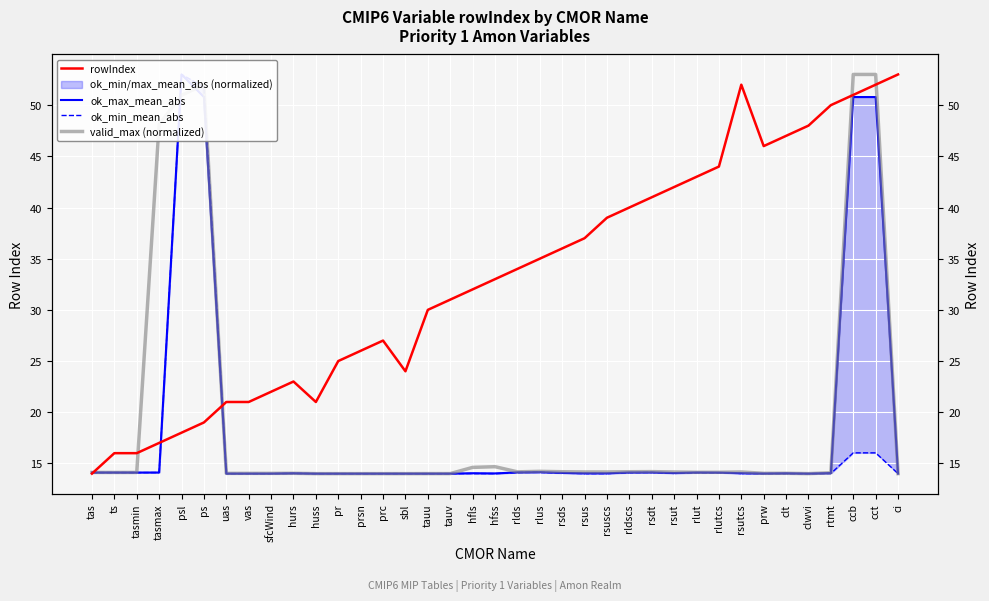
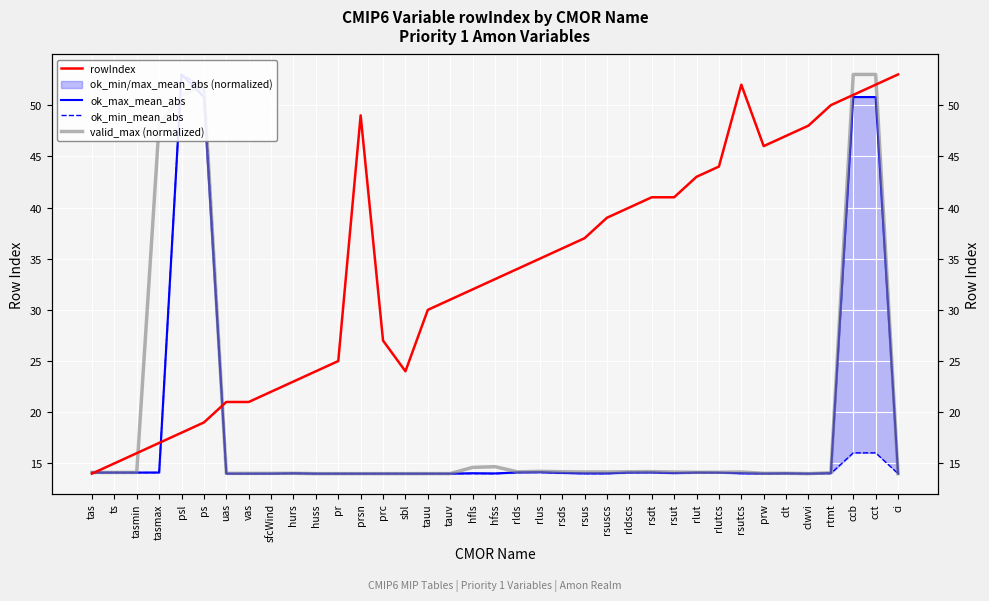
  {
    "rowIndex": {
-     "ts": 16,
+     "ts": 15,
      "tasmin": 16,
      "tasmax": 17,
      "psl": 18,
      "ps": 19,
      "uas": 21,
      "vas": 21,
      "sfcWind": 22,
      "hurs": 23,
-     "huss": 21,
+     "huss": 24,
      "pr": 25,
-     "prsn": 26,
+     "prsn": 49,
      "prc": 27,
      "sbl": 24,
      "tauu": 30,
      "tauv": 31,
      "hfls": 32,
      "hfss": 33,
      "rlds": 34,
      "rlus": 35,
      "rsds": 36,
      "rsus": 37,
      "rsuscs": 39,
      "rldscs": 40,
      "rsdt": 41,
-     "rsut": 42,
+     "rsut": 41,
      "rlut": 43,
      "rlutcs": 44,
      "rsutcs": 52,
      "prw": 46,
      "clt": 47,
      "clwvi": 48,
      "rtmt": 50,
      "cct": 52,
      "ci": 53
    },
    "valid_max (normalized)": {
      "hfls": 14.6,
      "hfss": 14.7,
      "ccb": 53,
      "cct": 53
    }
  }
